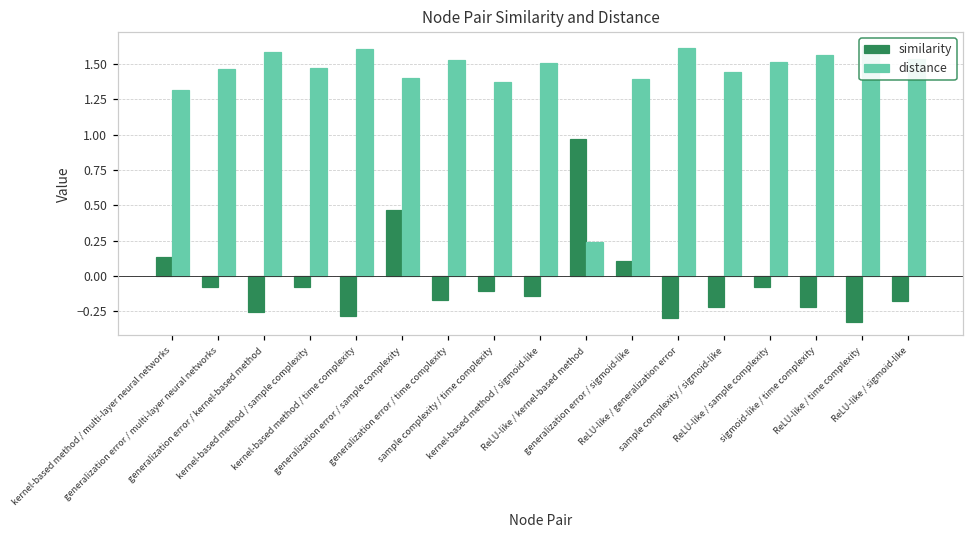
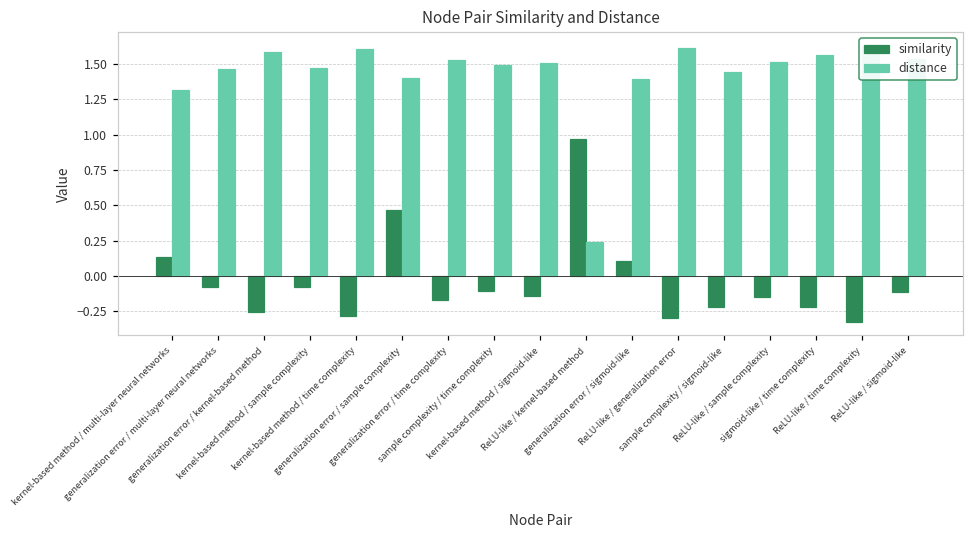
  {
    "similarity": {
      "kernel-based method / multi-layer neural networks": 0.14,
      "generalization error / multi-layer neural networks": -0.07,
      "generalization error / kernel-based method": -0.26,
      "kernel-based method / sample complexity": -0.08,
      "kernel-based method / time complexity": -0.28,
      "generalization error / sample complexity": 0.47,
      "generalization error / time complexity": -0.17,
      "sample complexity / time complexity": -0.11,
      "kernel-based method / sigmoid-like": -0.14,
      "ReLU-like / kernel-based method": 0.97,
      "generalization error / sigmoid-like": 0.10,
      "ReLU-like / generalization error": -0.30,
      "sample complexity / sigmoid-like": -0.22,
-     "ReLU-like / sample complexity": -0.08,
+     "ReLU-like / sample complexity": -0.15,
      "sigmoid-like / time complexity": -0.22,
      "ReLU-like / time complexity": -0.32,
-     "ReLU-like / sigmoid-like": -0.18
+     "ReLU-like / sigmoid-like": -0.11
    },
    "distance": {
      "kernel-based method / multi-layer neural networks": 1.31,
      "generalization error / multi-layer neural networks": 1.47,
      "generalization error / kernel-based method": 1.59,
      "kernel-based method / sample complexity": 1.47,
      "kernel-based method / time complexity": 1.60,
      "generalization error / sample complexity": 1.40,
      "generalization error / time complexity": 1.53,
-     "sample complexity / time complexity": 1.37,
+     "sample complexity / time complexity": 1.49,
      "kernel-based method / sigmoid-like": 1.51,
      "ReLU-like / kernel-based method": 0.24,
      "generalization error / sigmoid-like": 1.39,
      "ReLU-like / generalization error": 1.61,
      "sample complexity / sigmoid-like": 1.44,
      "ReLU-like / sample complexity": 1.51,
      "sigmoid-like / time complexity": 1.56
    }
  }
